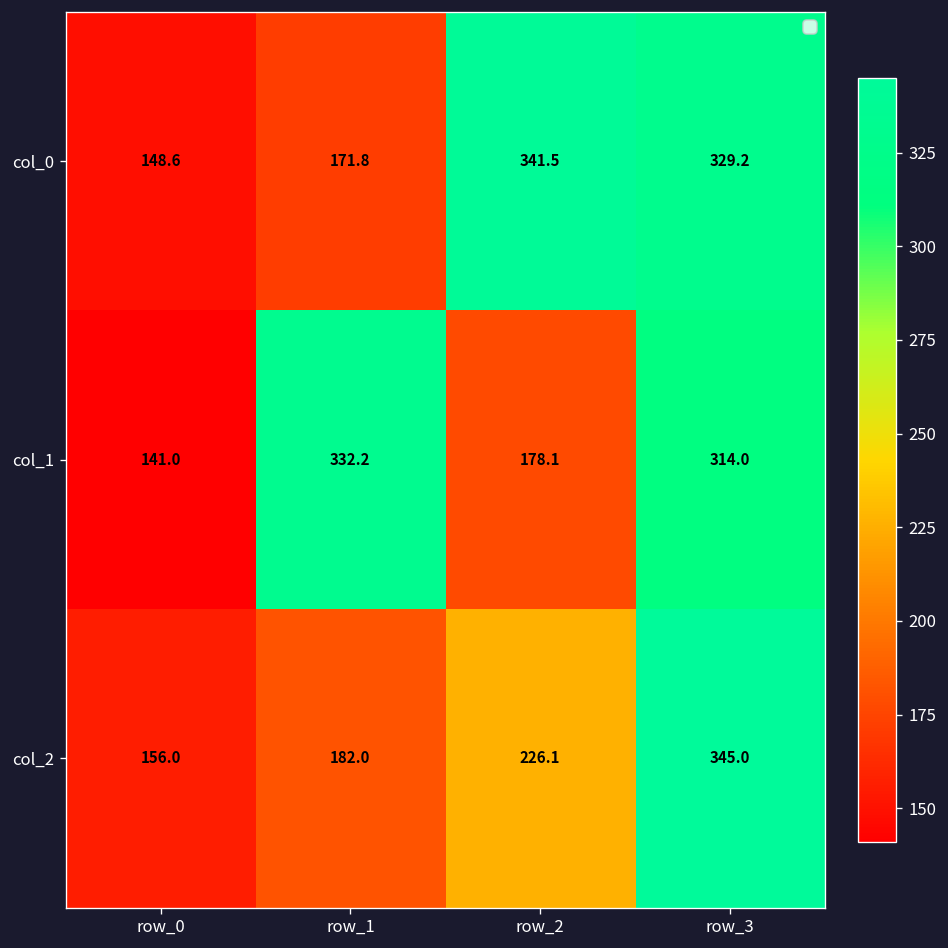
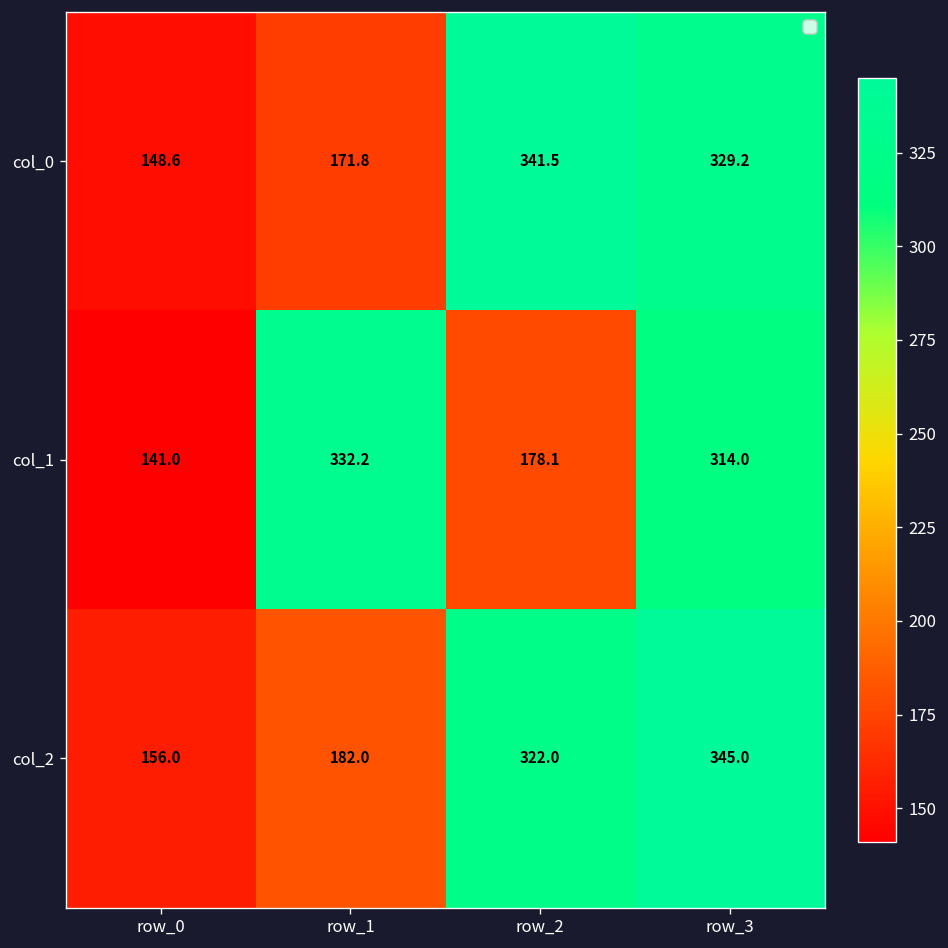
  {
    "col_0": {
      "row_0": 148.6,
      "row_1": 171.8,
      "row_2": 341.5,
      "row_3": 329.2
    },
    "col_1": {
      "row_0": 141.0,
      "row_1": 332.2,
      "row_2": 178.1,
      "row_3": 314.0
    },
    "col_2": {
      "row_0": 156.0,
      "row_1": 182.0,
-     "row_2": 226.1,
+     "row_2": 322.0,
      "row_3": 345.0
    }
  }
